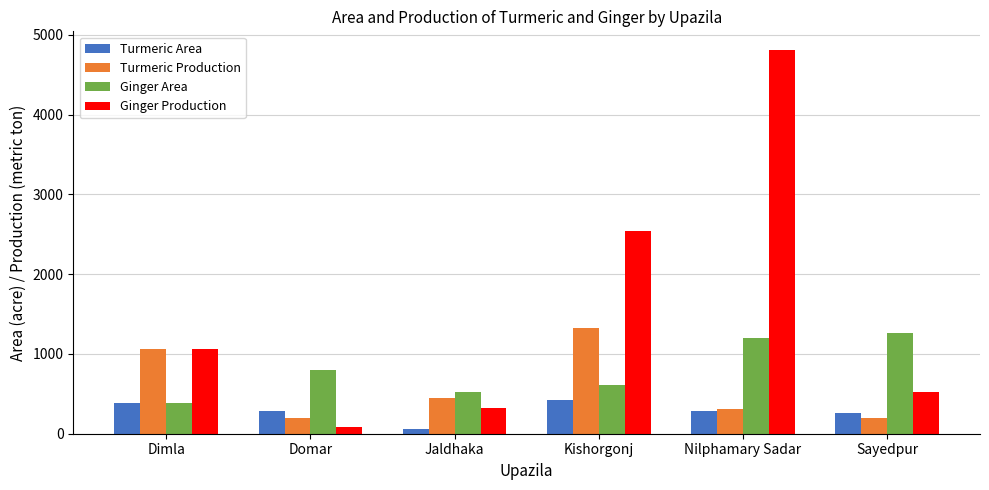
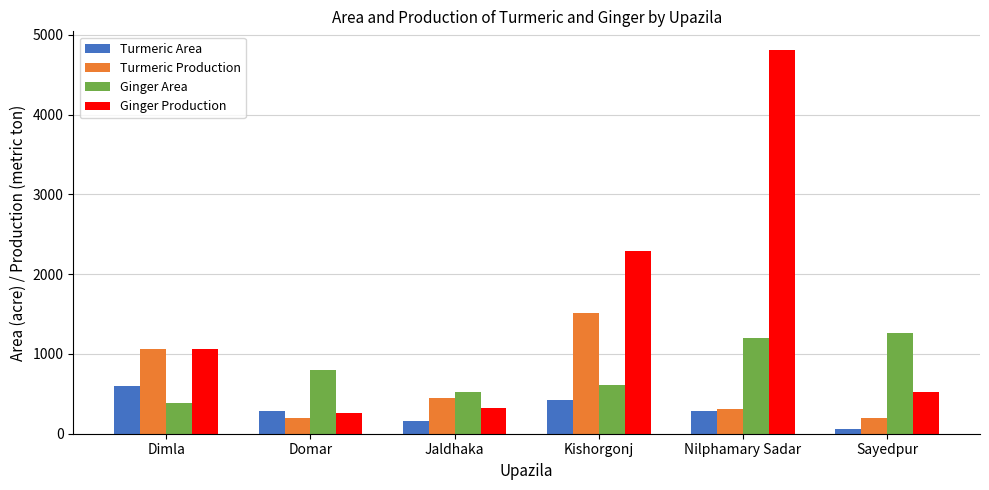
  {
    "Turmeric Area": {
-     "Dimla": 400,
+     "Dimla": 600,
      "Domar": 300,
-     "Jaldhaka": 100,
+     "Jaldhaka": 200,
      "Kishorgonj": 400,
      "Nilphamary Sadar": 300,
-     "Sayedpur": 300
+     "Sayedpur": 100
    },
    "Turmeric Production": {
      "Dimla": 1100,
      "Domar": 200,
      "Jaldhaka": 500,
-     "Kishorgonj": 1300,
+     "Kishorgonj": 1500,
      "Nilphamary Sadar": 300,
      "Sayedpur": 200
    },
    "Ginger Area": {
      "Dimla": 400,
      "Domar": 800,
      "Jaldhaka": 500,
      "Kishorgonj": 600,
      "Nilphamary Sadar": 1200,
      "Sayedpur": 1300
    },
    "Ginger Production": {
      "Dimla": 1100,
-     "Domar": 100,
+     "Domar": 300,
      "Jaldhaka": 300,
-     "Kishorgonj": 2500,
+     "Kishorgonj": 2300,
      "Nilphamary Sadar": 4800,
      "Sayedpur": 500
    }
  }
